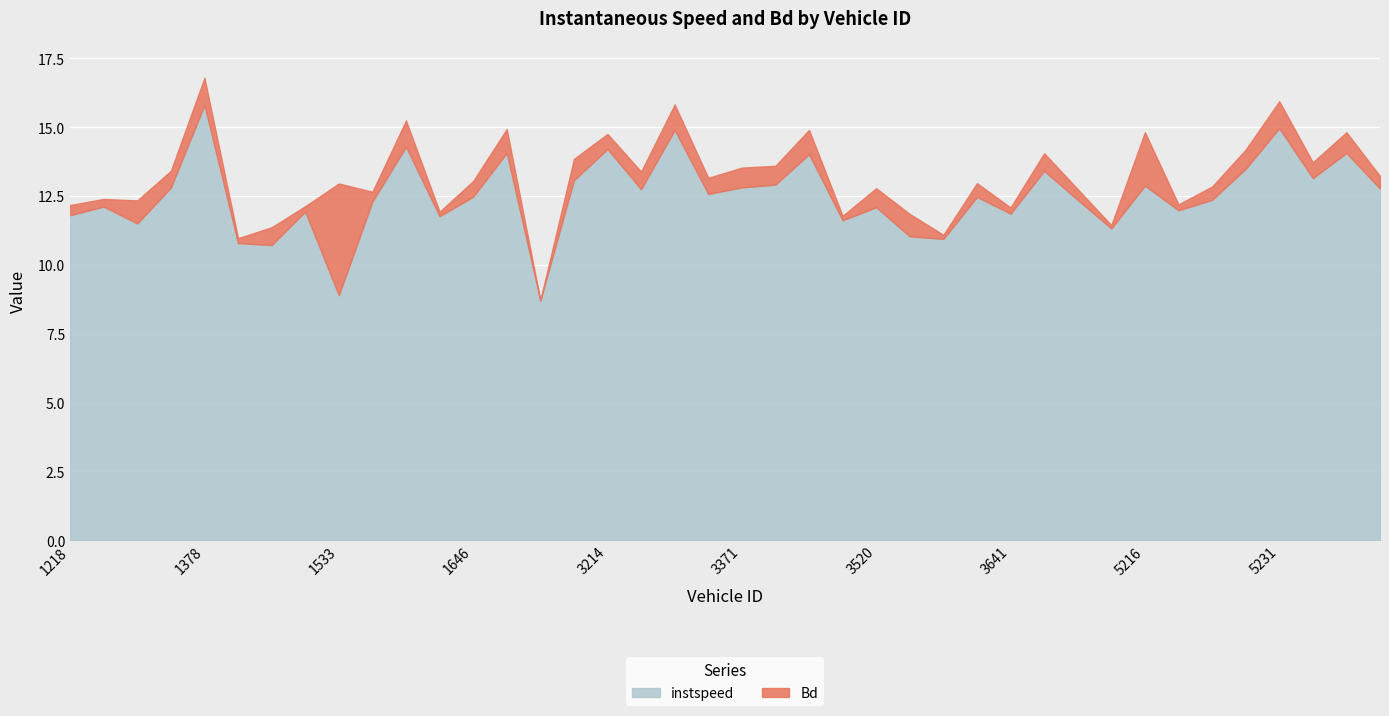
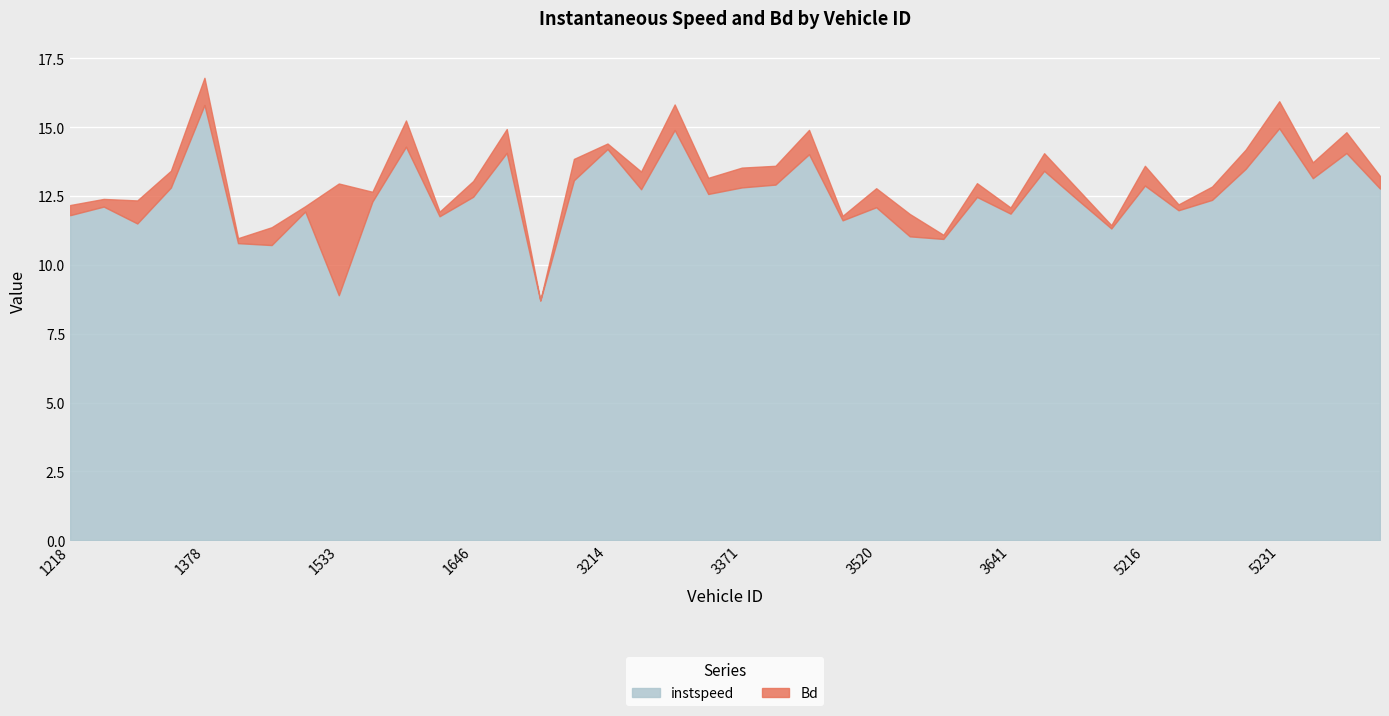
  {
    "instspeed": {
      "1218": 11.8,
      "1378": 15.8,
      "1533": 8.9,
      "1646": 12.5,
      "3214": 14.2,
      "3371": 12.8,
      "3520": 12.1,
      "3641": 11.9,
      "5216": 12.9,
      "5231": 15.0
    },
    "Bd": {
      "1218": 0.4,
      "1378": 1.0,
      "1533": 4.1,
      "1646": 0.6,
-     "3214": 0.5,
+     "3214": 0.2,
      "3371": 0.7,
      "3520": 0.7,
      "3641": 0.2,
-     "5216": 1.9,
+     "5216": 0.7,
      "5231": 1.0
    }
  }
